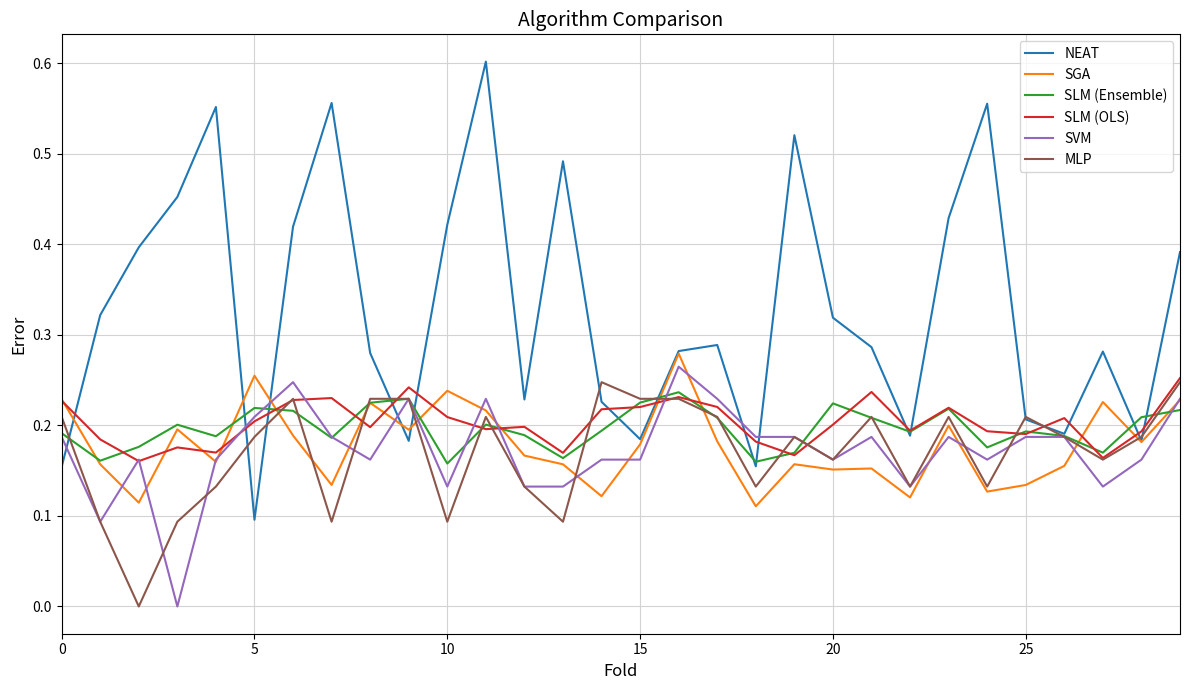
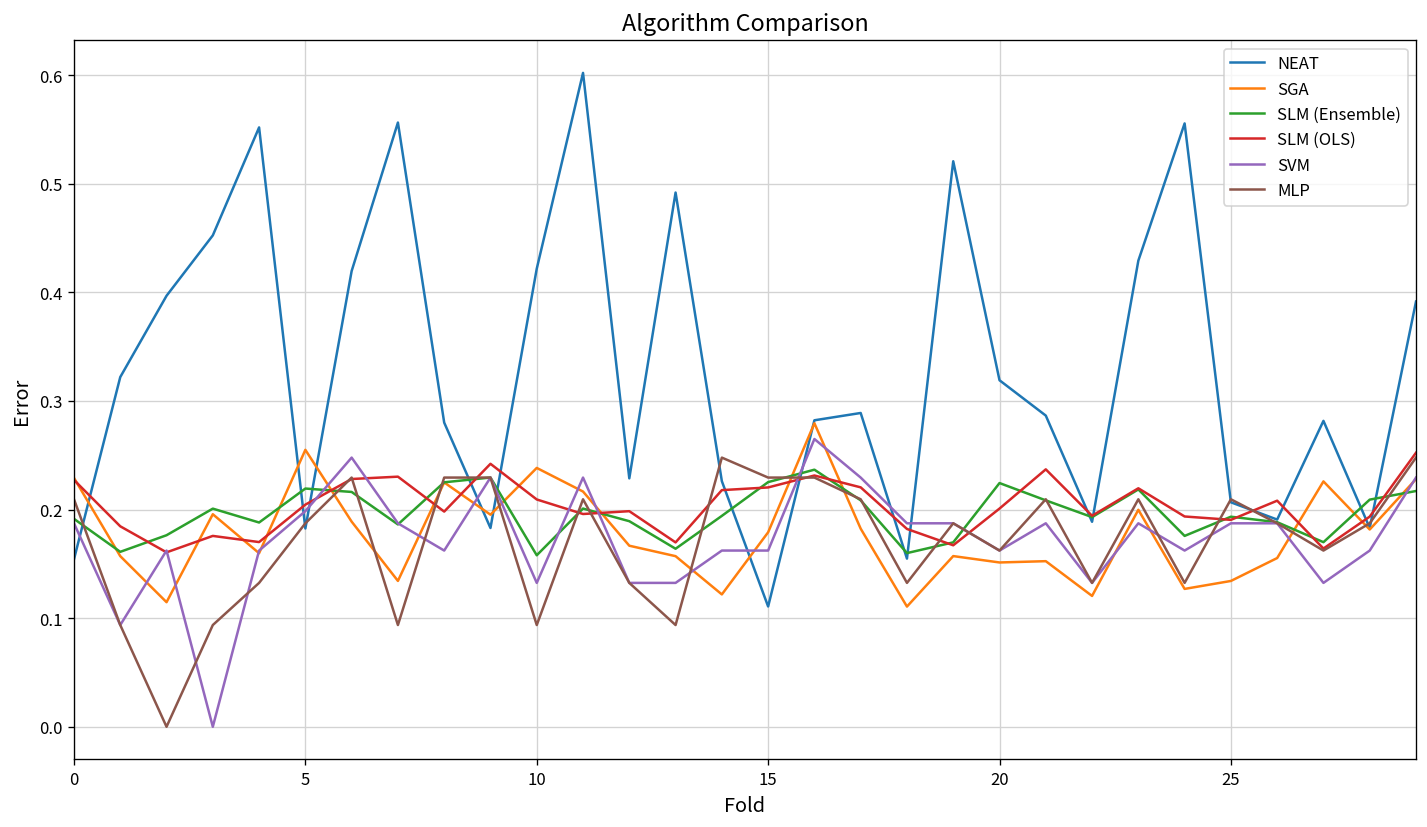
  {
    "NEAT": {
      "0": 0.15,
-     "5": 0.10,
+     "5": 0.18,
      "10": 0.42,
-     "15": 0.18,
+     "15": 0.11,
      "20": 0.32
    },
    "SGA": {
      "5": 0.25,
      "10": 0.24,
      "15": 0.18,
      "20": 0.15,
      "25": 0.13
    },
    "SLM (Ensemble)": {
      "0": 0.19,
      "5": 0.22,
      "10": 0.16,
      "15": 0.23,
      "20": 0.22,
      "25": 0.19
    },
    "SLM (OLS)": {
      "5": 0.20,
      "10": 0.21,
      "15": 0.22,
      "20": 0.20,
      "25": 0.19
    },
    "SVM": {
      "0": 0.19,
-     "5": 0.21,
+     "5": 0.20,
      "10": 0.13,
      "15": 0.16,
      "25": 0.19
    },
    "MLP": {
      "0": 0.21,
      "5": 0.19,
      "10": 0.09,
      "15": 0.23
    }
  }
